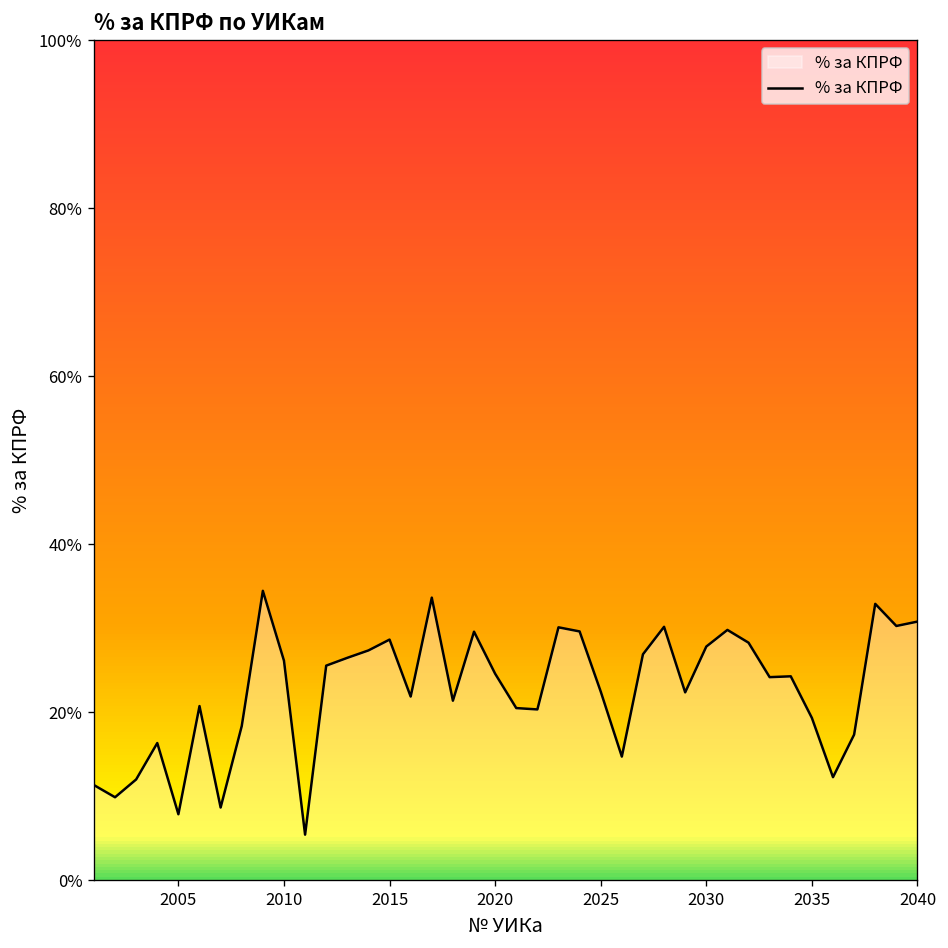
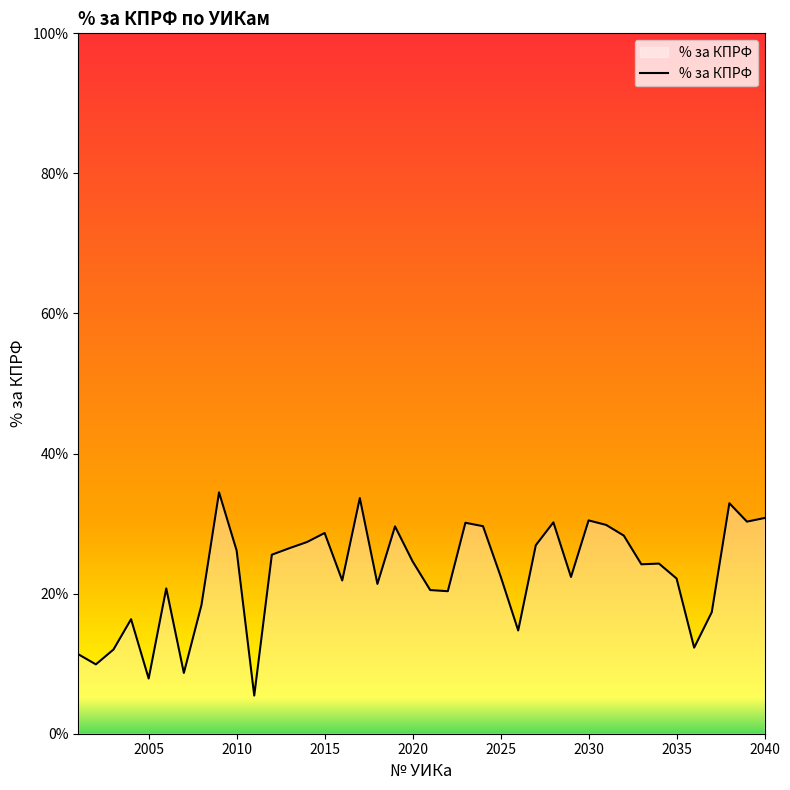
  {
    "2005": "8%",
    "2010": "26%",
    "2015": "29%",
    "2020": "25%",
    "2025": "22%",
-   "2030": "28%",
-   "2035": "19%",
+   "2030": "30%",
+   "2035": "22%",
    "2040": "31%"
  }
